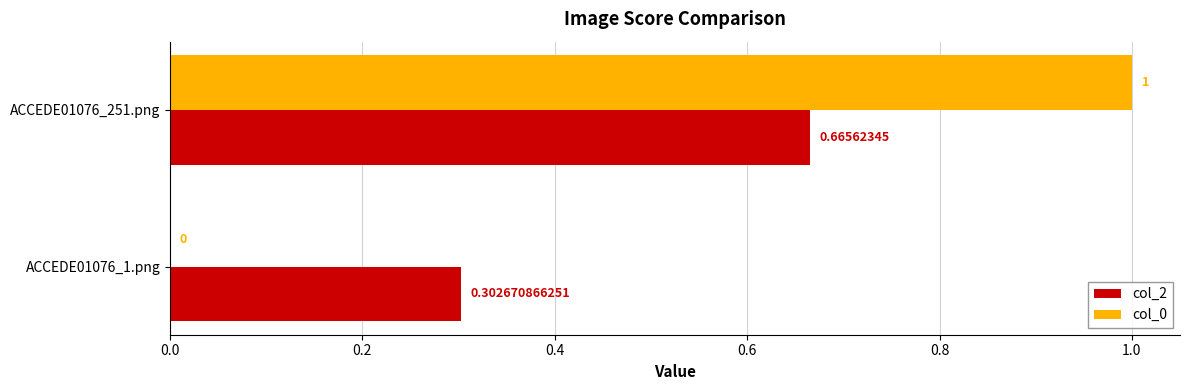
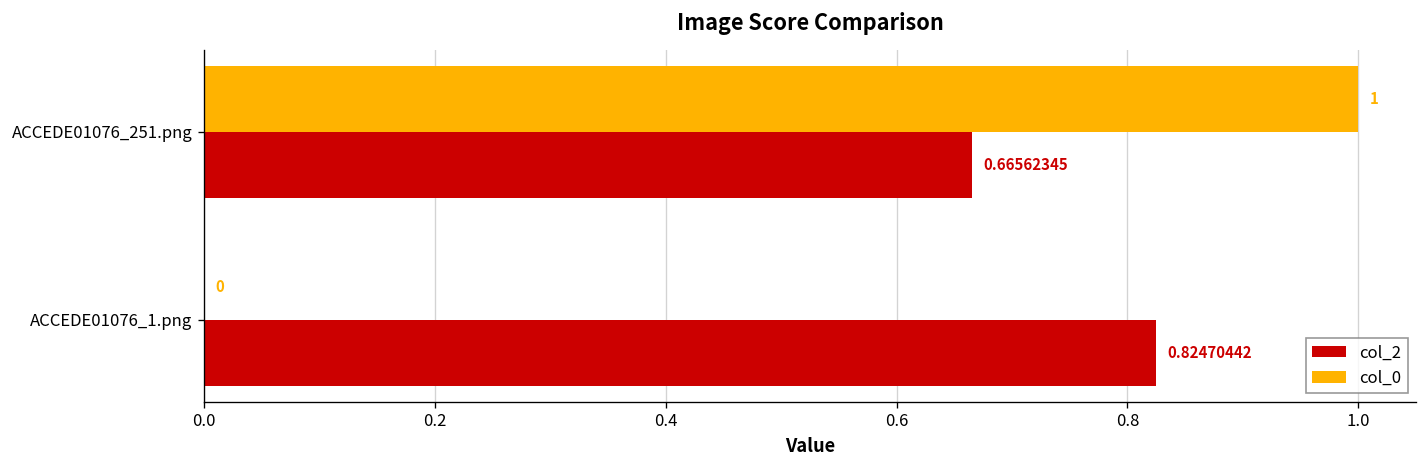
  {
    "col_2": {
      "ACCEDE01076_251.png": 0.66562345,
-     "ACCEDE01076_1.png": 0.302670866251
+     "ACCEDE01076_1.png": 0.82470442
    },
    "col_0": {
      "ACCEDE01076_251.png": 1,
      "ACCEDE01076_1.png": 0
    }
  }
